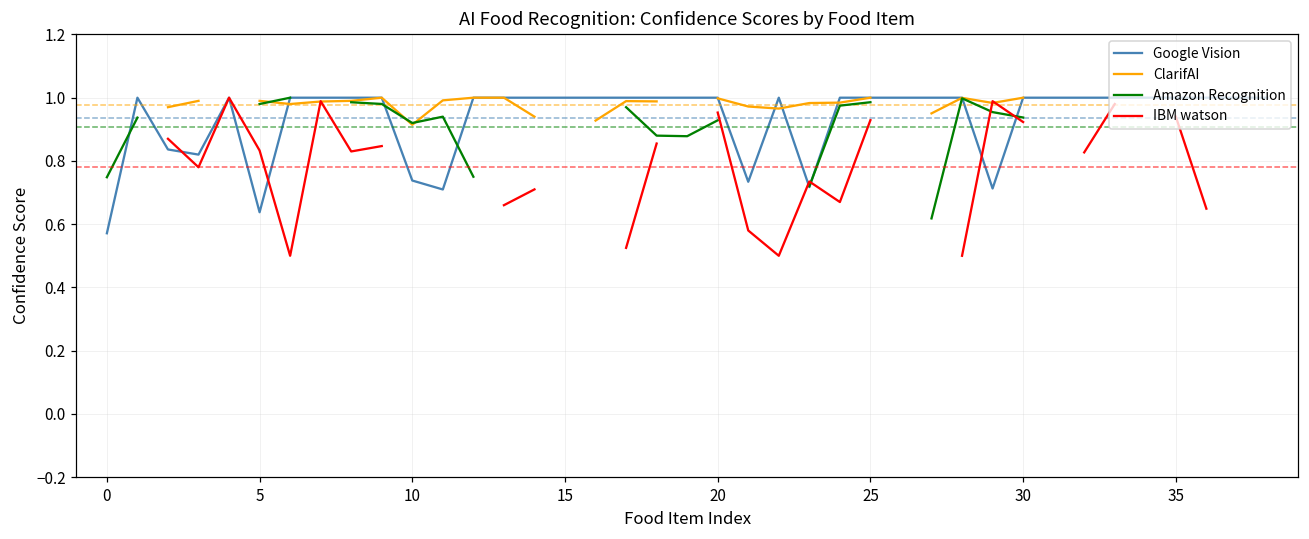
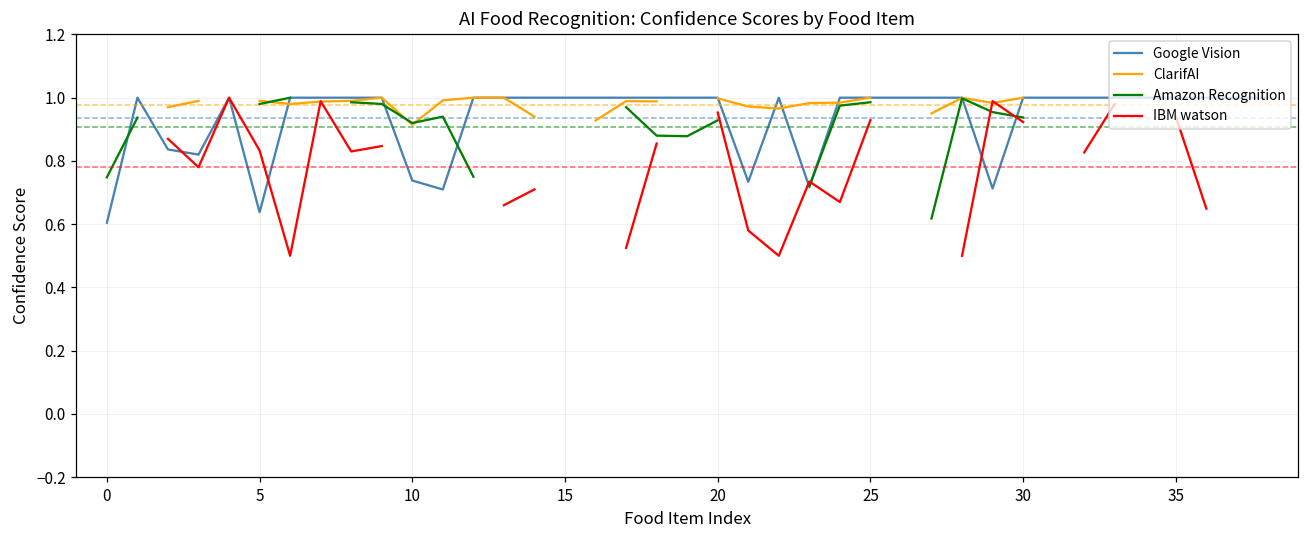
  {
    "Google Vision": {
-     "0": 0.57,
+     "0": 0.60,
      "5": 0.64,
      "10": 0.74,
      "15": 1.00
    },
    "ClarifAI": {
      "0": 0.98,
      "5": 0.99
    },
    "Amazon Recognition": {
      "0": 0.75,
      "5": 0.98,
      "20": 0.93,
      "25": 0.99,
      "30": 0.94
    },
    "IBM watson": {
      "5": 0.83,
      "20": 0.95,
      "25": 0.93,
      "30": 0.92
    }
  }
